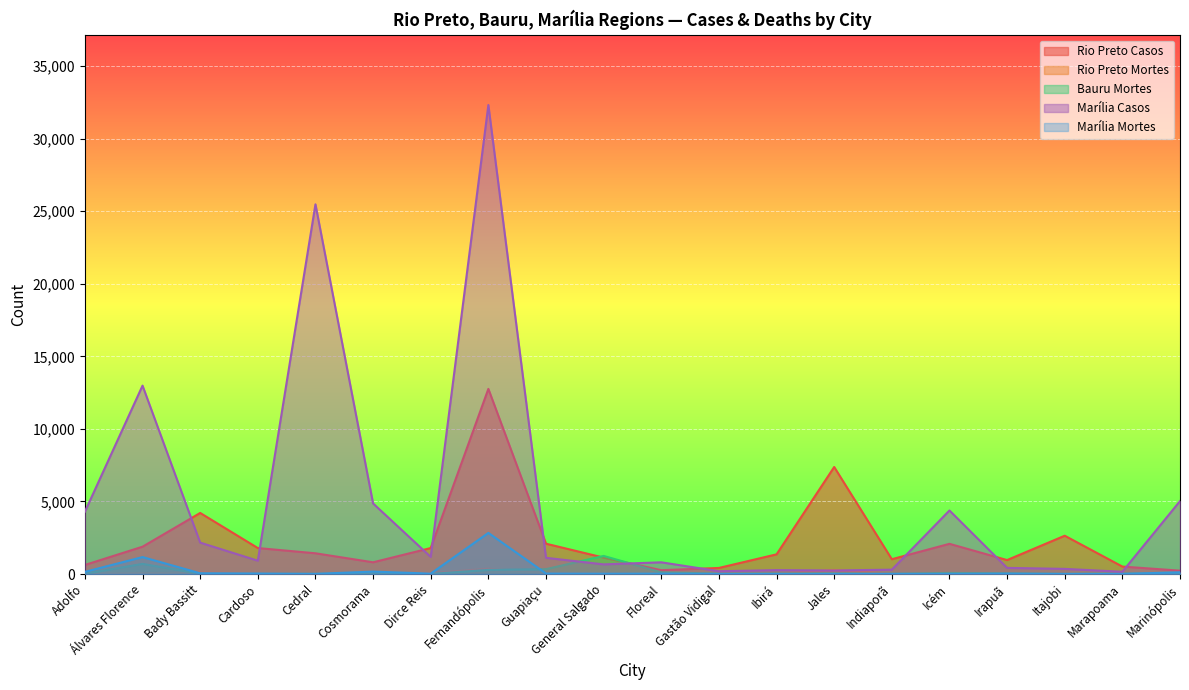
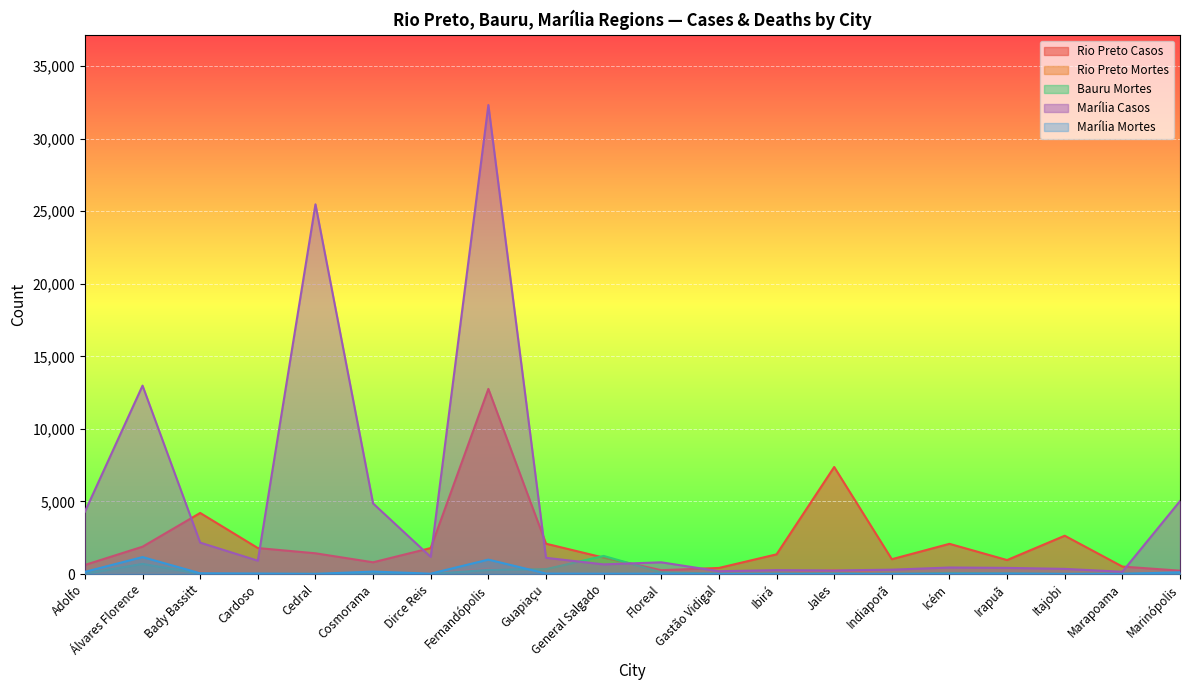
  {
    "Bauru Mortes": {
      "Álvares Florence": "700",
      "Guapiaçu": "300"
    },
    "Marília Casos": {
      "Adolfo": "4,300",
      "Álvares Florence": "13,000",
      "Bady Bassitt": "2,200",
      "Cardoso": "900",
      "Cedral": "25,500",
      "Cosmorama": "4,900",
      "Dirce Reis": "1,200",
      "Fernandópolis": "32,300",
      "Guapiaçu": "1,100",
      "General Salgado": "700",
      "Floreal": "800",
      "Ibirá": "300",
      "Indiaporã": "300",
-     "Icém": "4,400",
+     "Icém": "400",
      "Irapuã": "400",
      "Itajobi": "400",
      "Marinópolis": "5,000"
    },
    "Marília Mortes": {
      "Álvares Florence": "1,200",
-     "Fernandópolis": "2,800"
+     "Fernandópolis": "1,000"
    }
  }
